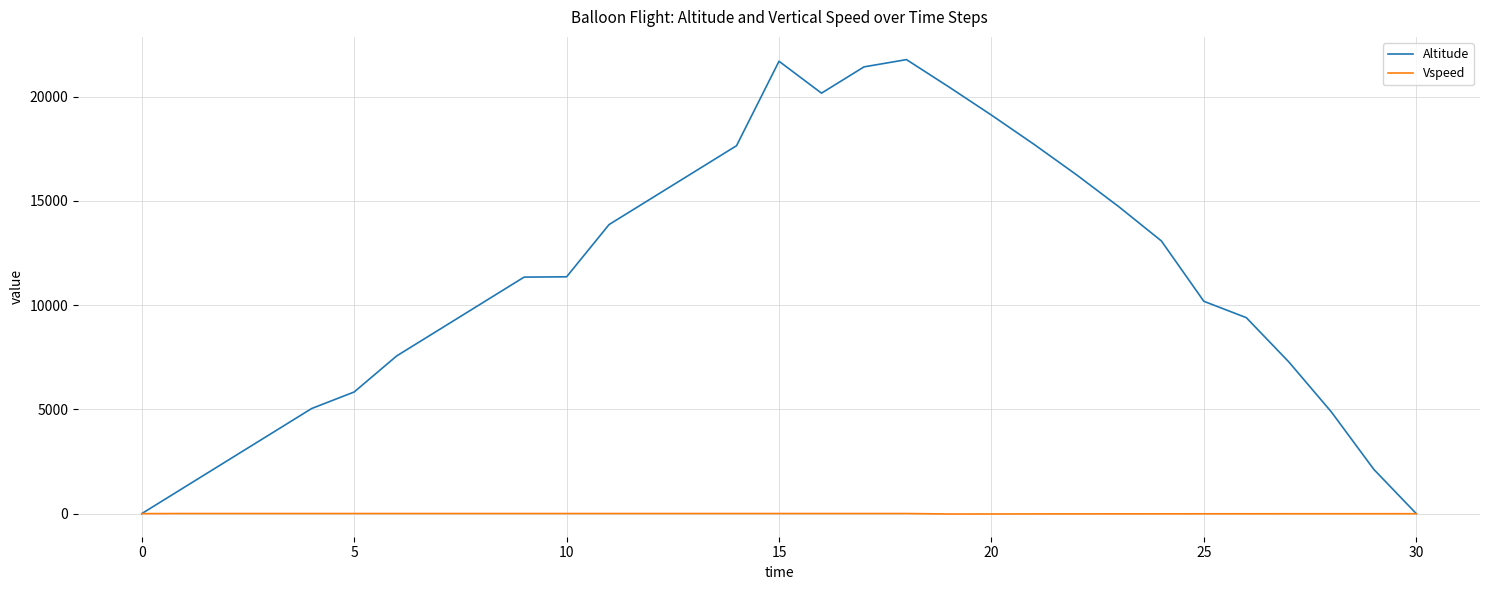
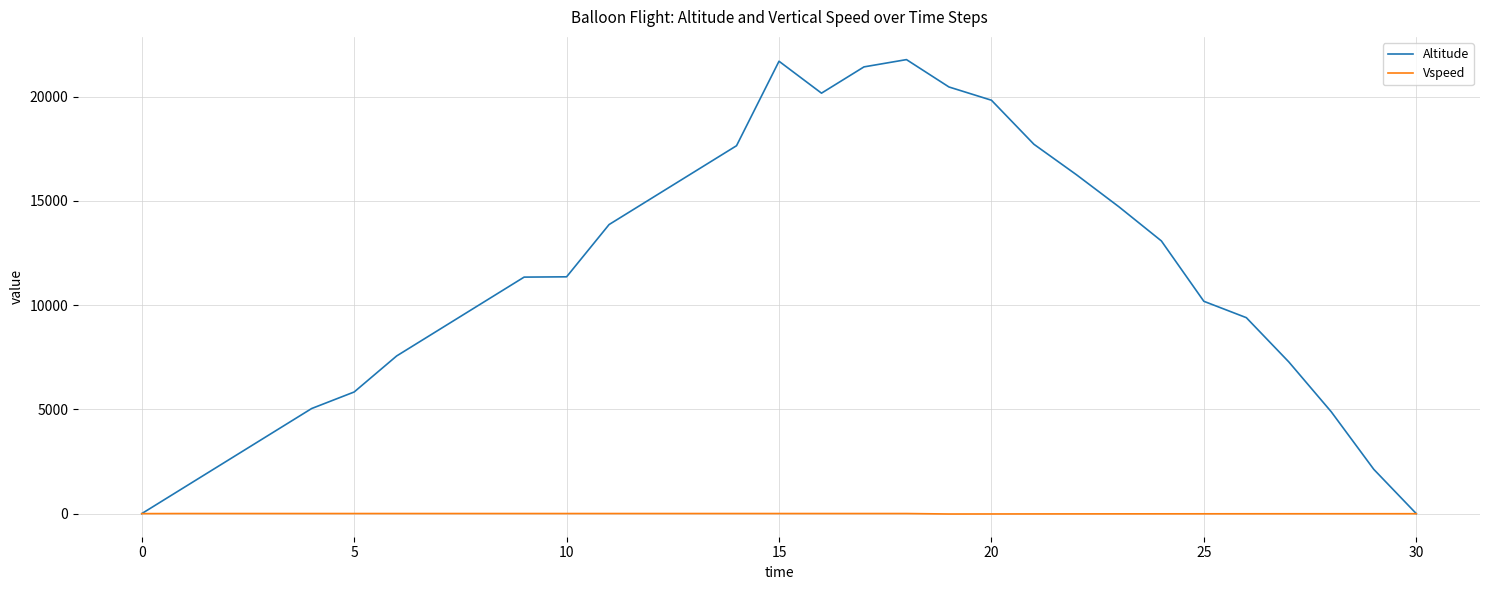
  {
    "Altitude": {
      "5": 5800,
      "10": 11400,
      "15": 21700,
-     "20": 19100,
+     "20": 19800,
      "25": 10200
    },
    "Vspeed": {
      "5": 0,
      "10": 0,
      "15": 0,
      "20": 0,
      "25": 0
    }
  }
